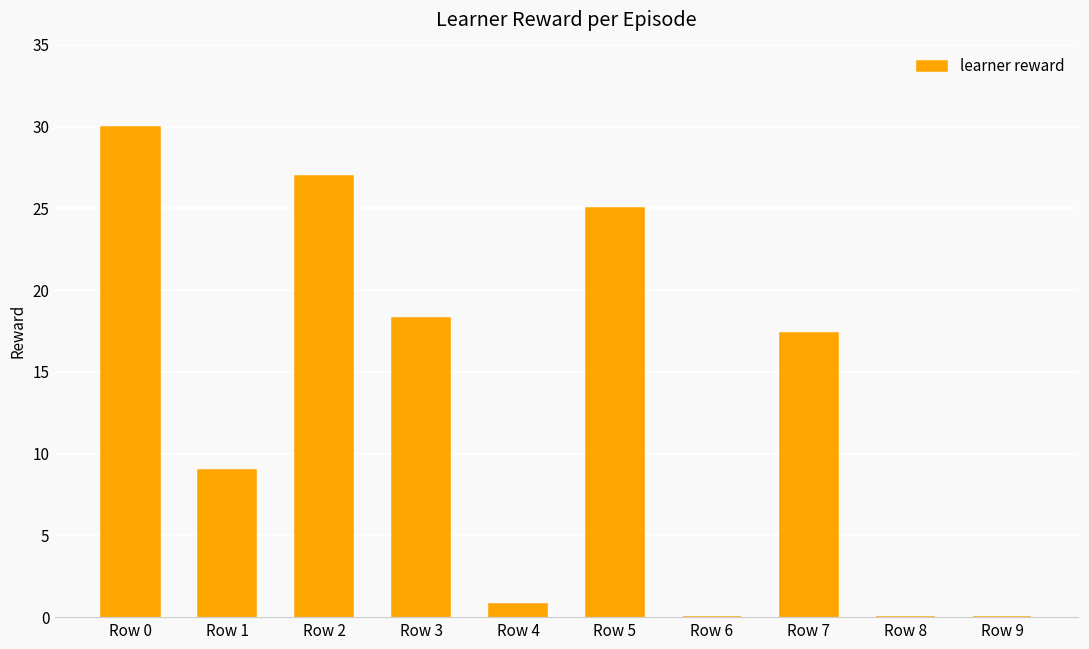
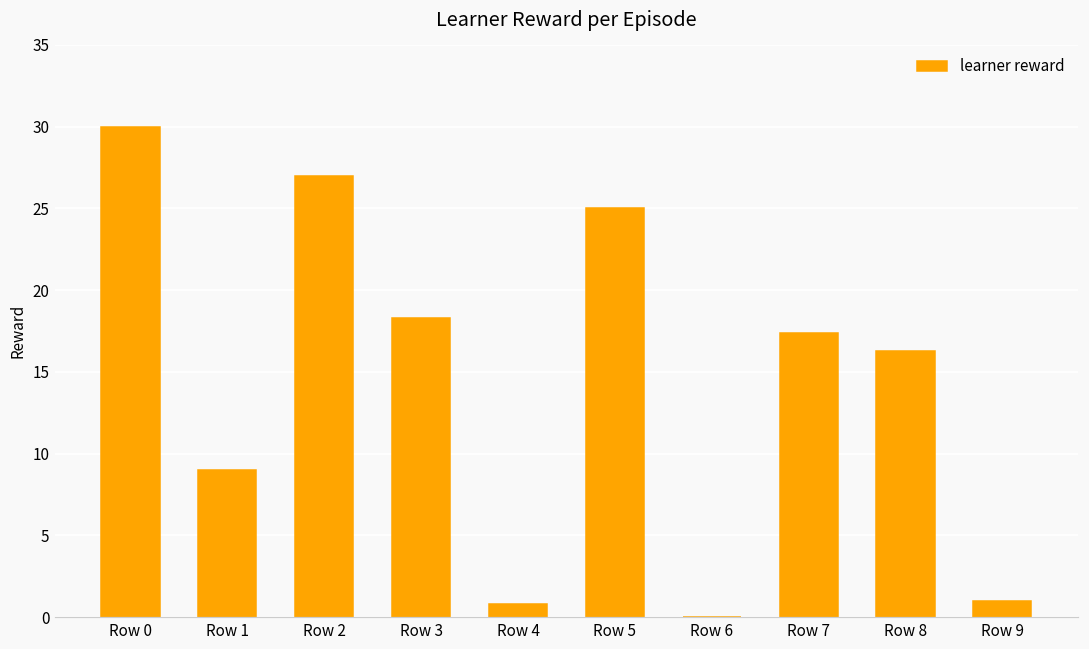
  {
    "Row 0": 30.0,
    "Row 1": 9.0,
    "Row 2": 27.0,
    "Row 3": 18.3,
    "Row 4": 0.8,
    "Row 5": 25.0,
    "Row 6": 0.0,
    "Row 7": 17.4,
-   "Row 8": 0.0,
-   "Row 9": 0
+   "Row 8": 16.3,
+   "Row 9": 1
  }
